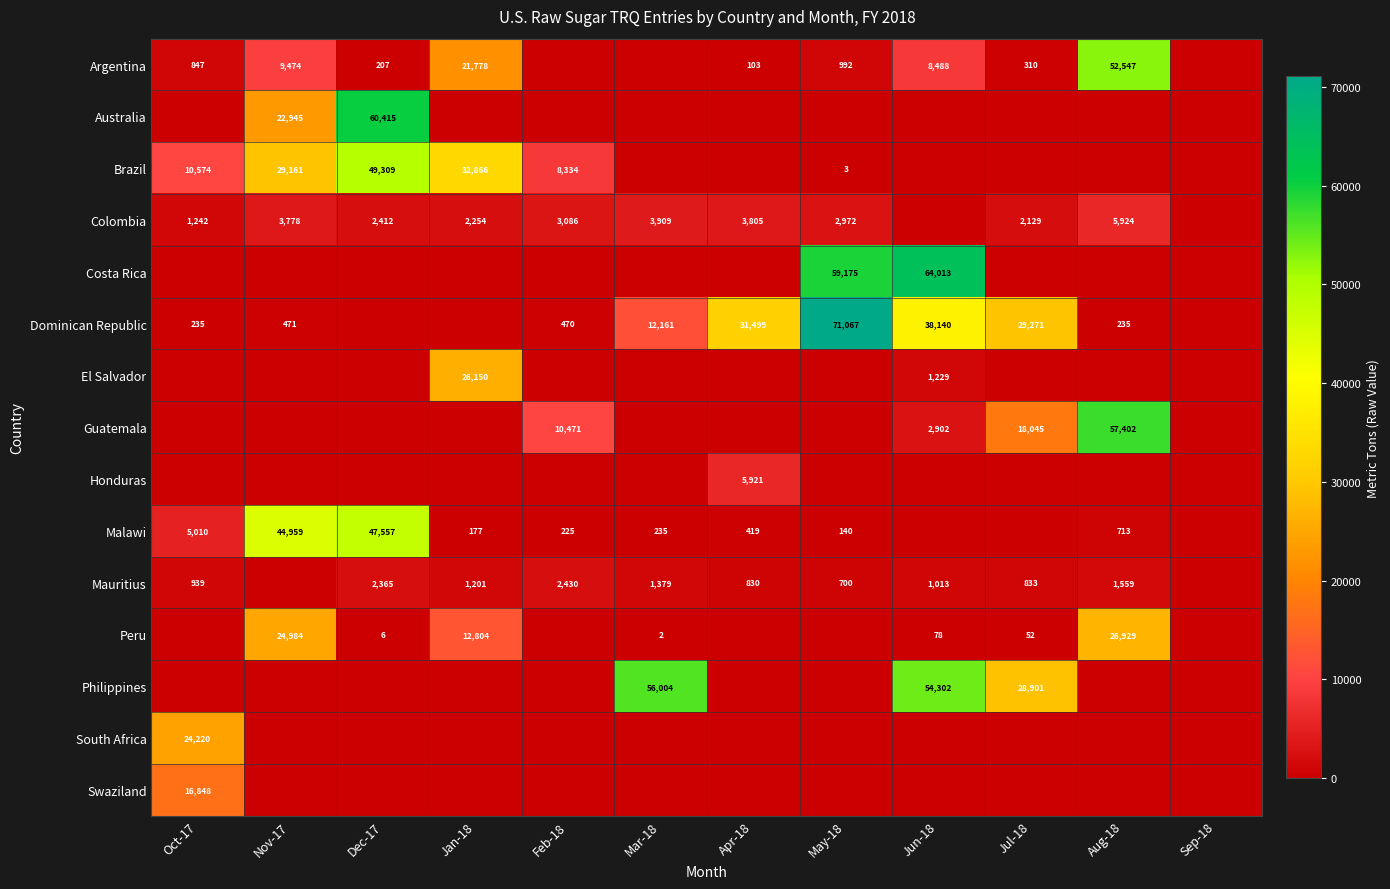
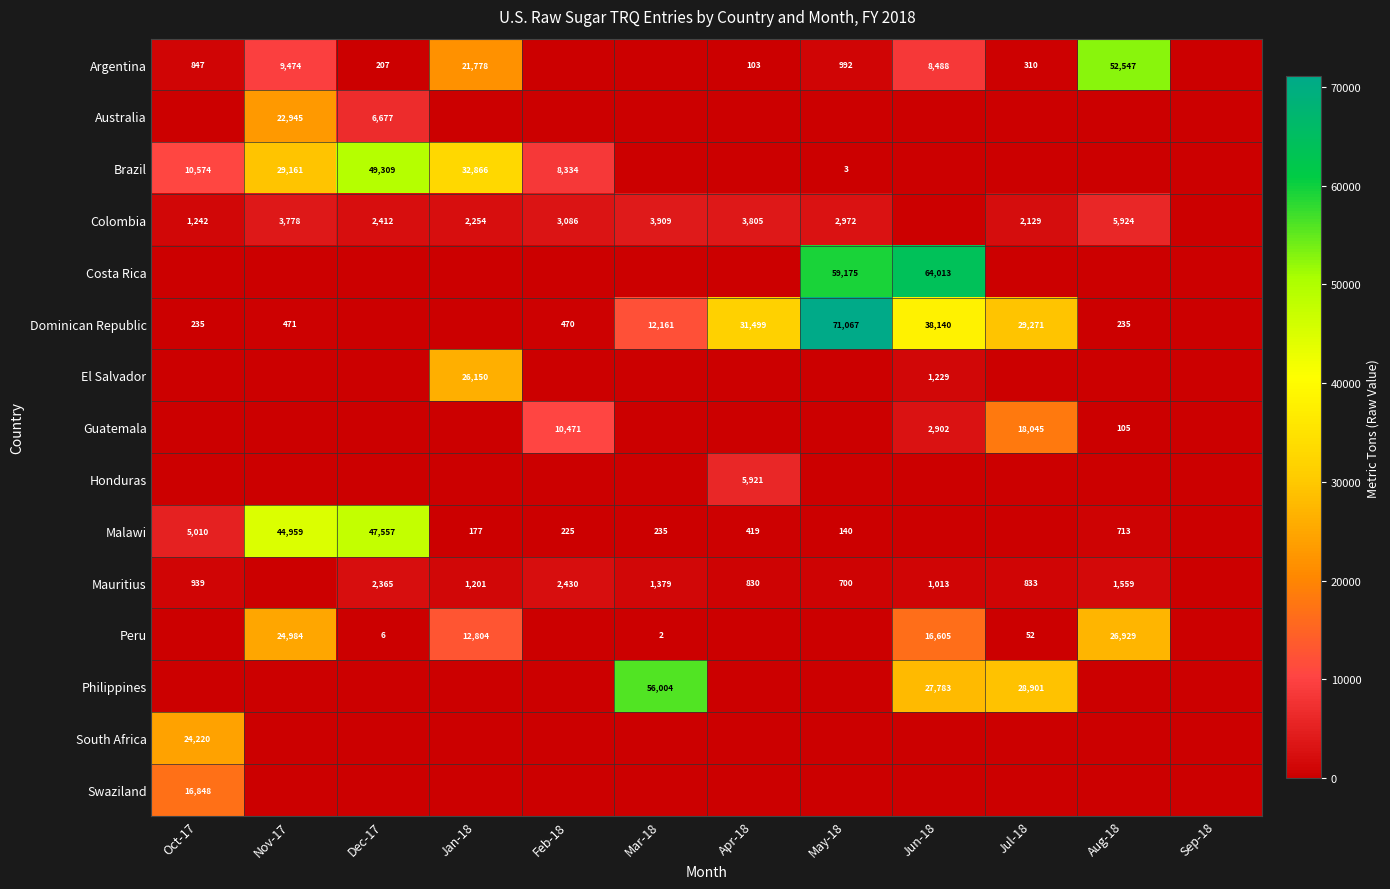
  {
    "Argentina": {
      "Oct-17": "847",
      "Nov-17": "9,474",
      "Dec-17": "207",
      "Jan-18": "21,778",
      "Apr-18": "103",
      "May-18": "992",
      "Jun-18": "8,488",
      "Jul-18": "310",
      "Aug-18": "52,547"
    },
    "Australia": {
      "Nov-17": "22,945",
-     "Dec-17": "60,415"
+     "Dec-17": "6,677"
    },
    "Brazil": {
      "Oct-17": "10,574",
      "Nov-17": "29,161",
      "Dec-17": "49,309",
      "Jan-18": "32,866",
      "Feb-18": "8,334",
      "May-18": "3"
    },
    "Colombia": {
      "Oct-17": "1,242",
      "Nov-17": "3,778",
      "Dec-17": "2,412",
      "Jan-18": "2,254",
      "Feb-18": "3,086",
      "Mar-18": "3,909",
      "Apr-18": "3,805",
      "May-18": "2,972",
      "Jul-18": "2,129",
      "Aug-18": "5,924"
    },
    "Costa Rica": {
      "May-18": "59,175",
      "Jun-18": "64,013"
    },
    "Dominican Republic": {
      "Oct-17": "235",
      "Nov-17": "471",
      "Feb-18": "470",
      "Mar-18": "12,161",
      "Apr-18": "31,499",
      "May-18": "71,067",
      "Jun-18": "38,140",
      "Jul-18": "29,271",
      "Aug-18": "235"
    },
    "El Salvador": {
      "Jan-18": "26,150",
      "Jun-18": "1,229"
    },
    "Guatemala": {
      "Feb-18": "10,471",
      "Jun-18": "2,902",
      "Jul-18": "18,045",
-     "Aug-18": "57,402"
+     "Aug-18": "105"
    },
    "Honduras": {
      "Apr-18": "5,921"
    },
    "Malawi": {
      "Oct-17": "5,010",
      "Nov-17": "44,959",
      "Dec-17": "47,557",
      "Jan-18": "177",
      "Feb-18": "225",
      "Mar-18": "235",
      "Apr-18": "419",
      "May-18": "140",
      "Aug-18": "713"
    },
    "Mauritius": {
      "Oct-17": "939",
      "Dec-17": "2,365",
      "Jan-18": "1,201",
      "Feb-18": "2,430",
      "Mar-18": "1,379",
      "Apr-18": "830",
      "May-18": "700",
      "Jun-18": "1,013",
      "Jul-18": "833",
      "Aug-18": "1,559"
    },
    "Peru": {
      "Nov-17": "24,984",
      "Dec-17": "6",
      "Jan-18": "12,804",
      "Mar-18": "2",
-     "Jun-18": "78",
+     "Jun-18": "16,605",
      "Jul-18": "52",
      "Aug-18": "26,929"
    },
    "Philippines": {
      "Mar-18": "56,004",
-     "Jun-18": "54,302",
+     "Jun-18": "27,783",
      "Jul-18": "28,901"
    },
    "South Africa": {
      "Oct-17": "24,220"
    },
    "Swaziland": {
      "Oct-17": "16,848"
    }
  }
